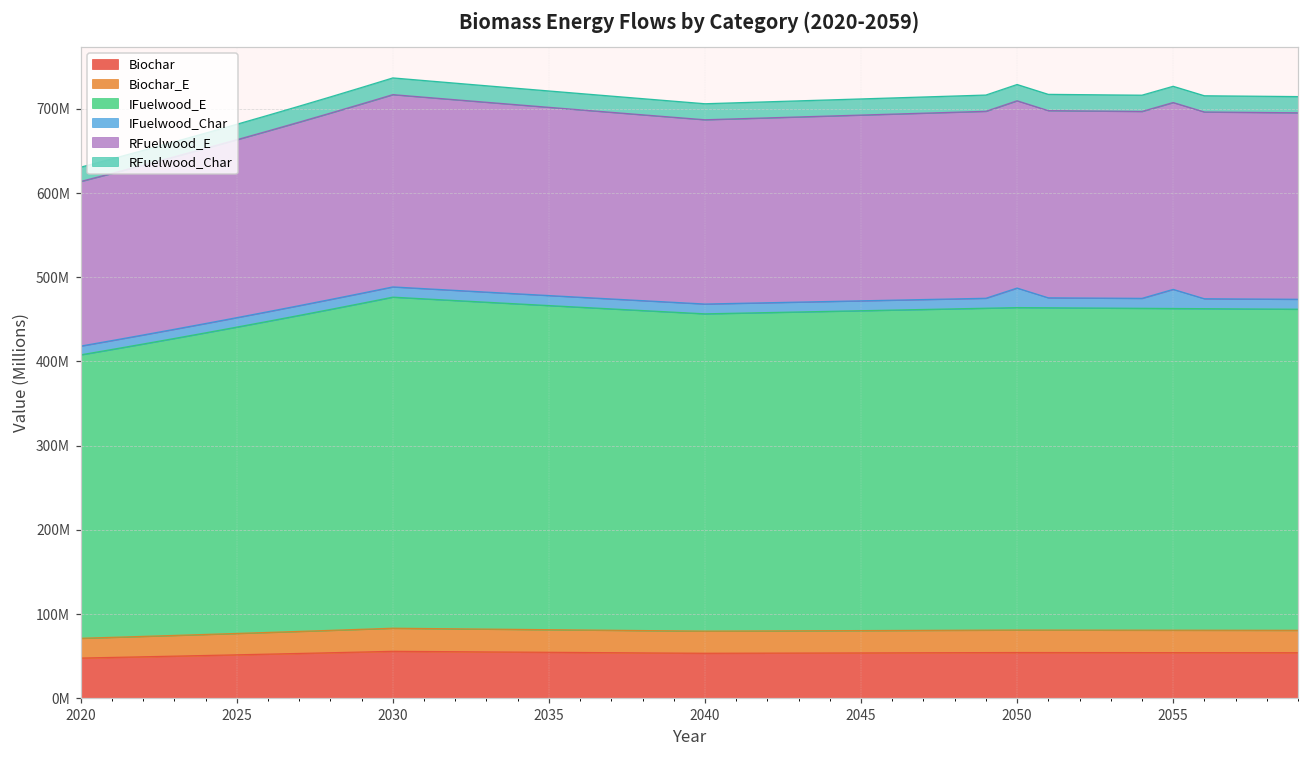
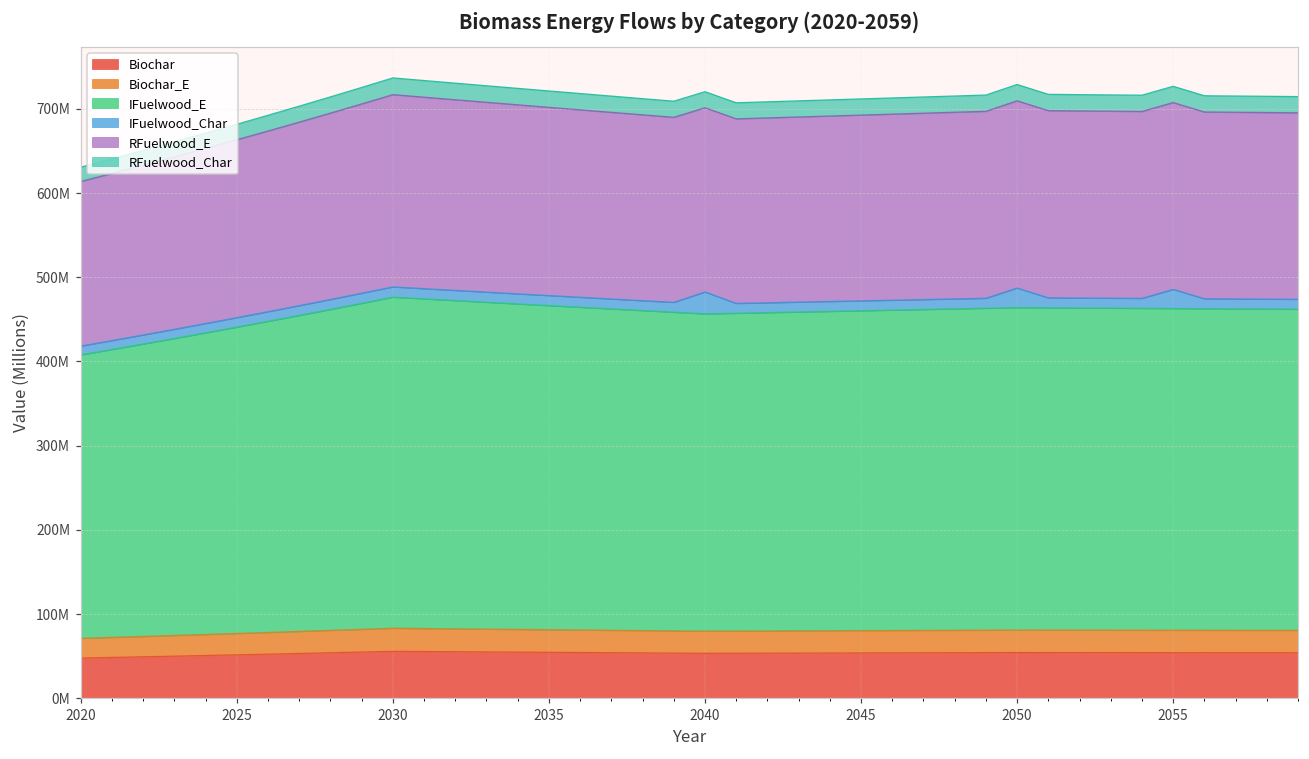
  {
    "IFuelwood_Char": {
      "2020": 10000000,
      "2025": 10000000,
      "2030": 10000000,
      "2035": 10000000,
-     "2040": 10000000,
+     "2040": 30000000,
      "2045": 10000000,
      "2050": 20000000,
      "2055": 20000000
    },
    "RFuelwood_E": {
      "2020": 200000000,
      "2030": 230000000,
      "2035": 220000000,
      "2040": 220000000,
      "2045": 220000000,
      "2050": 220000000,
      "2055": 220000000
    }
  }
